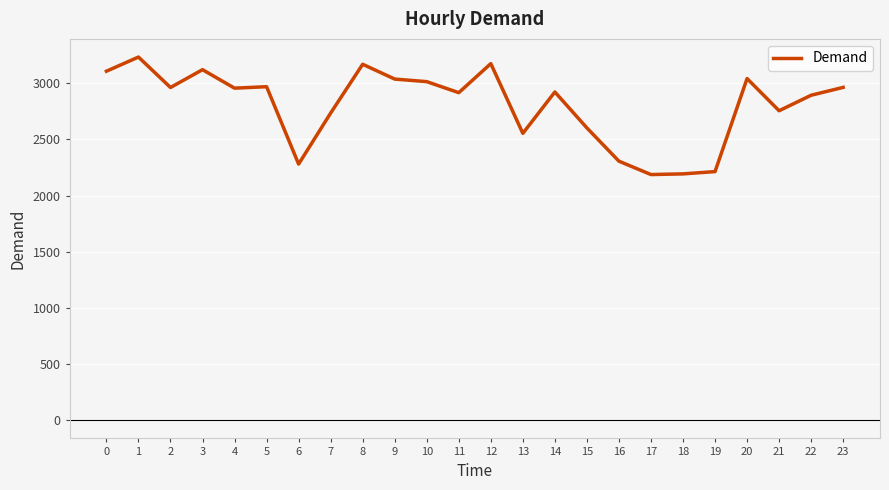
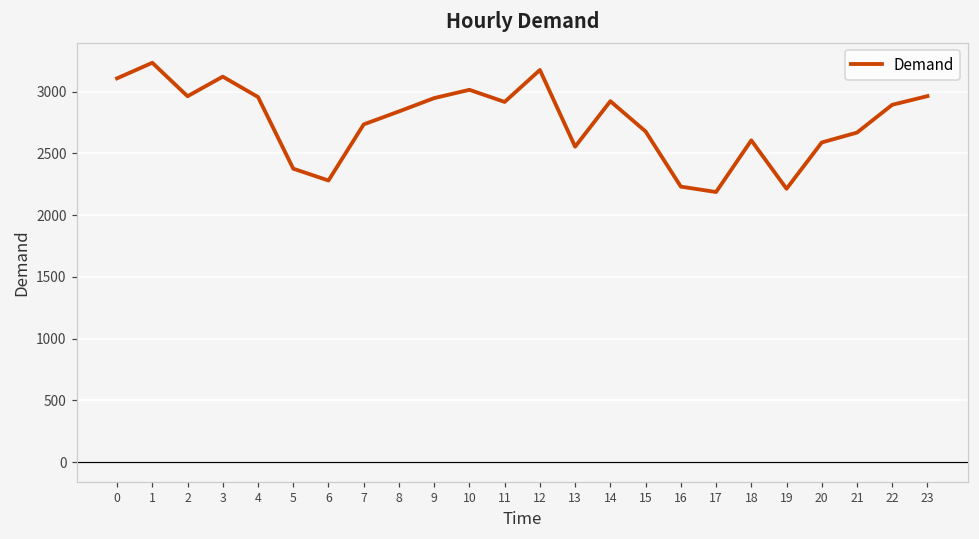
  {
    "0": 3110,
    "1": 3230,
    "2": 2960,
    "3": 3120,
    "4": 2960,
-   "5": 2970,
+   "5": 2380,
    "6": 2280,
    "7": 2730,
-   "8": 3170,
-   "9": 3040,
+   "8": 2840,
+   "9": 2950,
    "10": 3010,
    "11": 2920,
    "12": 3170,
    "13": 2550,
    "14": 2920,
-   "15": 2600,
-   "16": 2310,
+   "15": 2680,
+   "16": 2230,
    "17": 2190,
-   "18": 2190,
+   "18": 2600,
    "19": 2210,
-   "20": 3040,
-   "21": 2760,
+   "20": 2590,
+   "21": 2670,
    "22": 2890,
    "23": 2960
  }
